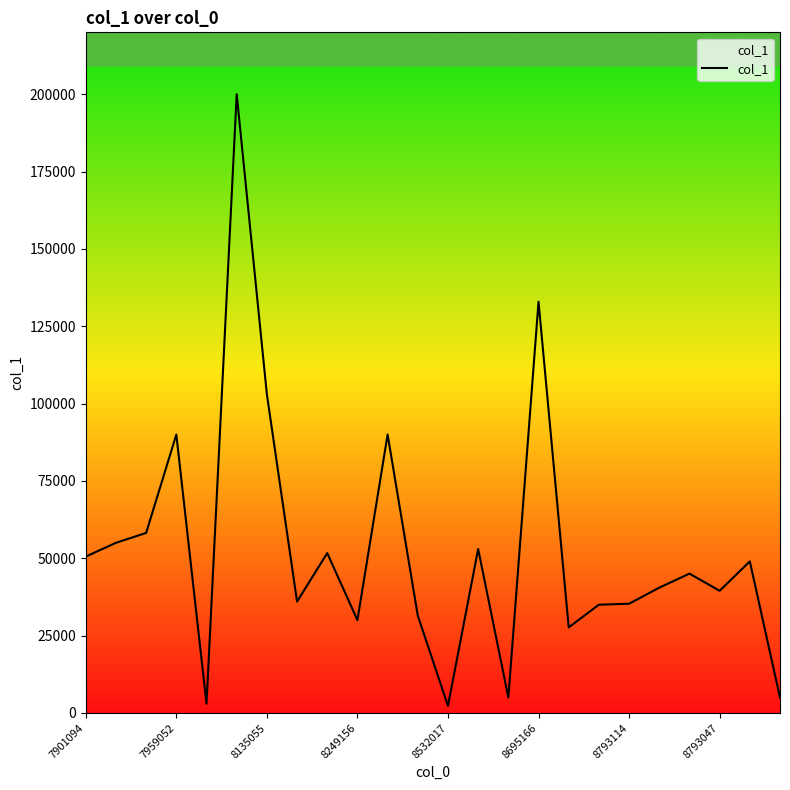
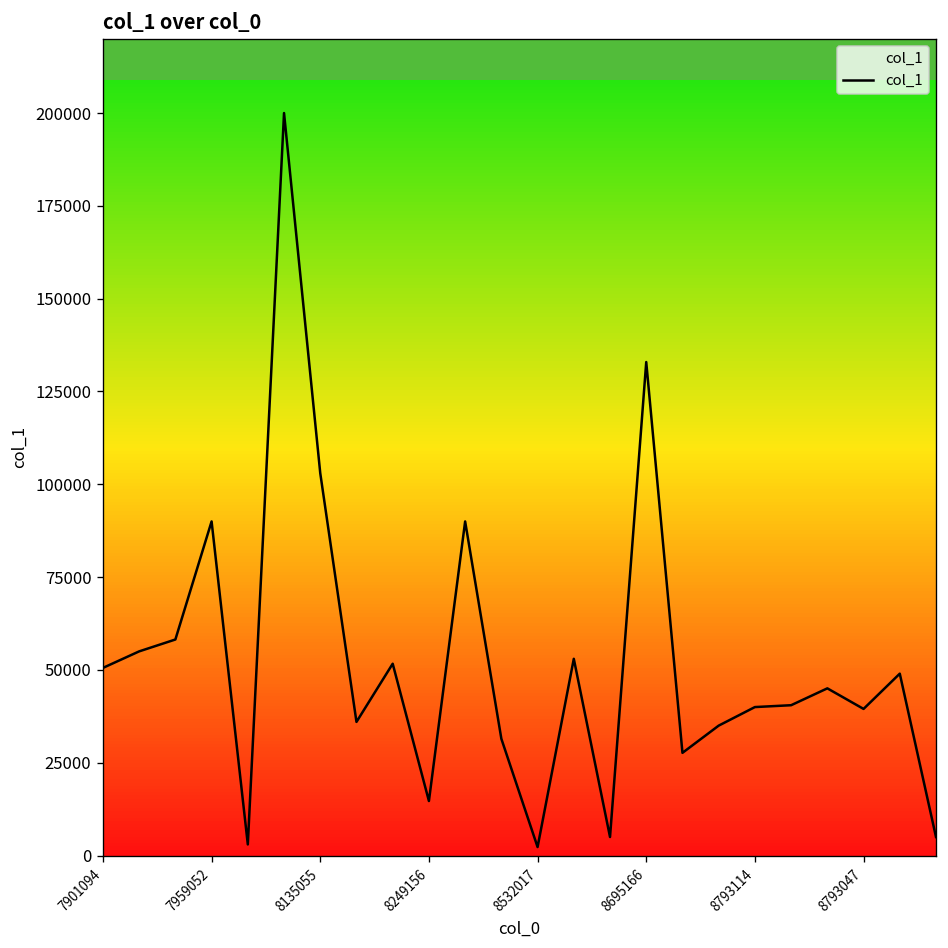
  {
    "7901094": 51000,
    "7959052": 90000,
    "8135055": 103000,
-   "8249156": 30000,
+   "8249156": 15000,
    "8532017": 2000,
    "8695166": 133000,
-   "8793114": 35000,
+   "8793114": 40000,
    "8793047": 40000
  }
